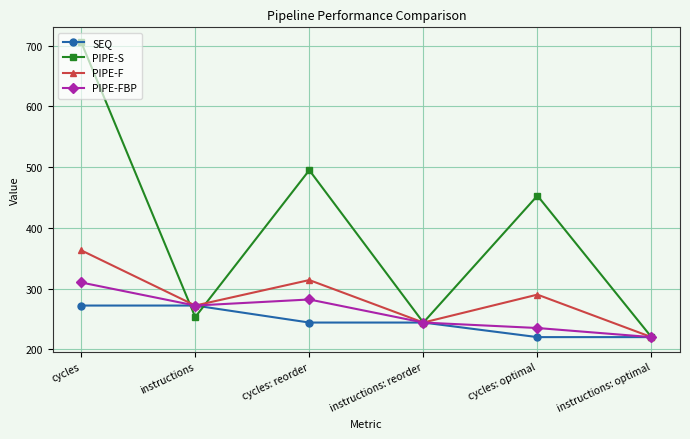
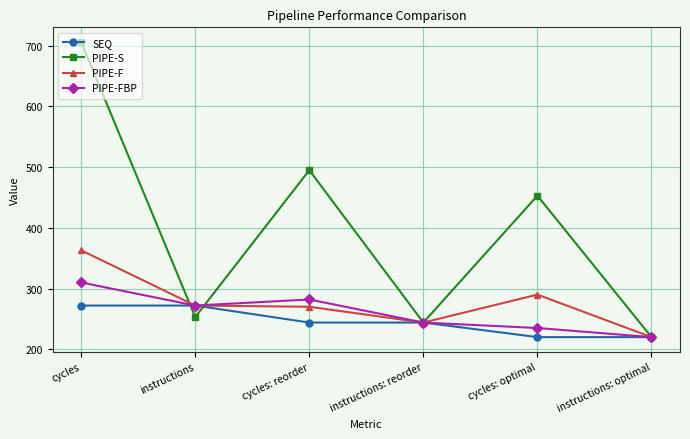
  {
    "SEQ": {
      "cycles": 270,
      "cycles: reorder": 240,
      "cycles: optimal": 220
    },
    "PIPE-S": {
      "instructions": 250,
      "cycles: reorder": 500,
      "cycles: optimal": 450
    },
    "PIPE-F": {
      "cycles": 360,
-     "cycles: reorder": 310,
+     "cycles: reorder": 270,
      "cycles: optimal": 290
    },
    "PIPE-FBP": {
      "cycles": 310,
      "cycles: reorder": 280,
      "cycles: optimal": 240
    }
  }
